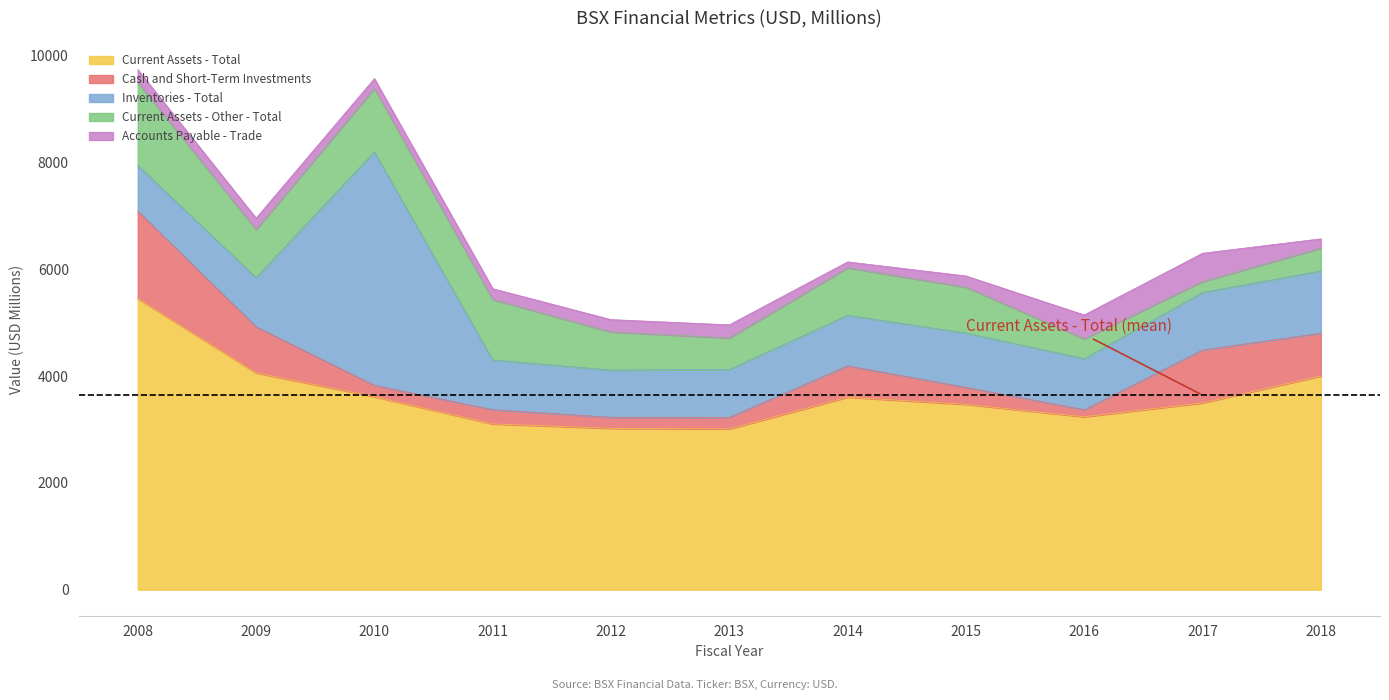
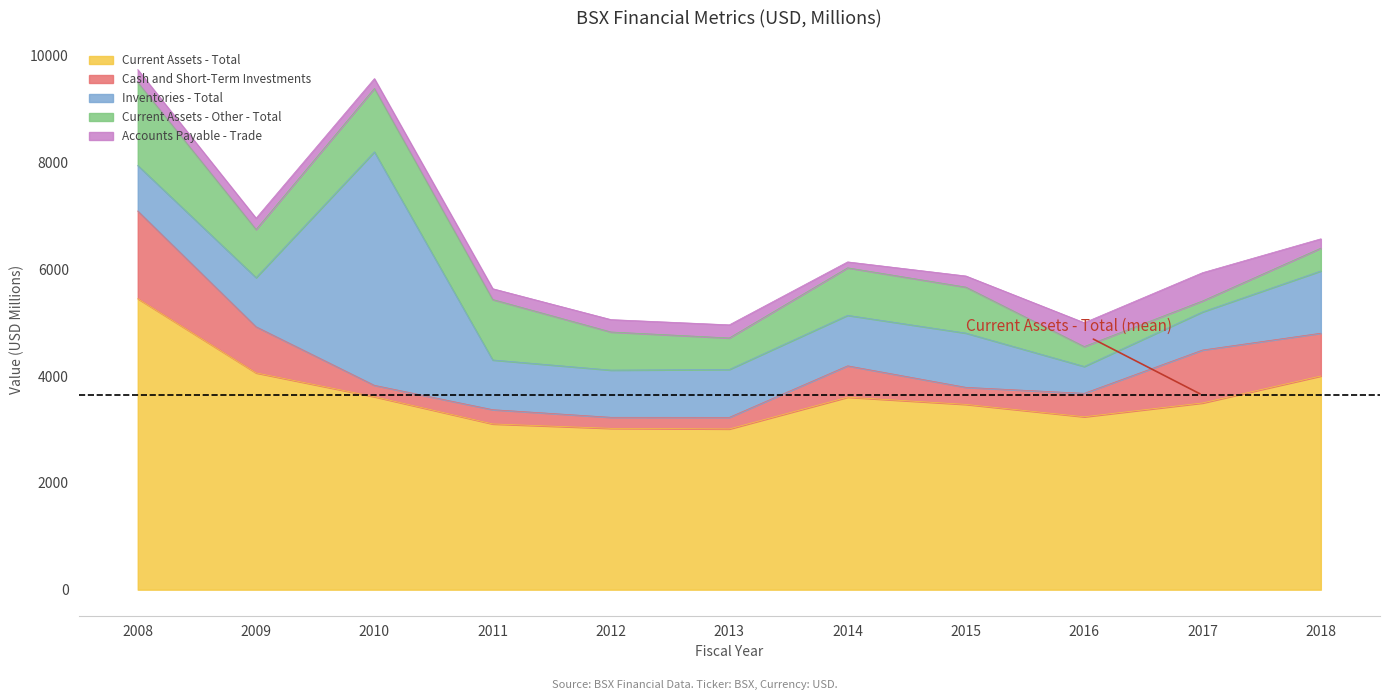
  {
    "Current Assets - Total": {
      "2008": 5500,
      "2009": 4100,
      "2010": 3600,
      "2011": 3100,
      "2012": 3000,
      "2013": 3000,
      "2014": 3600,
      "2015": 3500,
      "2016": 3200,
      "2017": 3500,
      "2018": 4000
    },
    "Cash and Short-Term Investments": {
      "2008": 1600,
      "2009": 900,
      "2010": 200,
      "2011": 300,
      "2012": 200,
      "2013": 200,
      "2014": 600,
      "2015": 300,
-     "2016": 100,
+     "2016": 400,
      "2017": 1000,
      "2018": 800
    },
    "Inventories - Total": {
      "2008": 900,
      "2009": 900,
      "2010": 4400,
      "2011": 900,
      "2012": 900,
      "2013": 900,
      "2014": 900,
      "2015": 1000,
-     "2016": 1000,
-     "2017": 1100,
+     "2016": 500,
+     "2017": 700,
      "2018": 1200
    },
    "Current Assets - Other - Total": {
      "2008": 1600,
      "2009": 900,
      "2010": 1200,
      "2011": 1100,
      "2012": 700,
      "2013": 600,
      "2014": 900,
      "2015": 900,
      "2016": 400,
      "2017": 200,
      "2018": 400
    },
    "Accounts Payable - Trade": {
      "2008": 200,
      "2009": 200,
      "2010": 200,
      "2011": 200,
      "2012": 200,
      "2013": 200,
      "2014": 100,
      "2015": 200,
      "2016": 400,
      "2017": 500,
      "2018": 200
    }
  }
